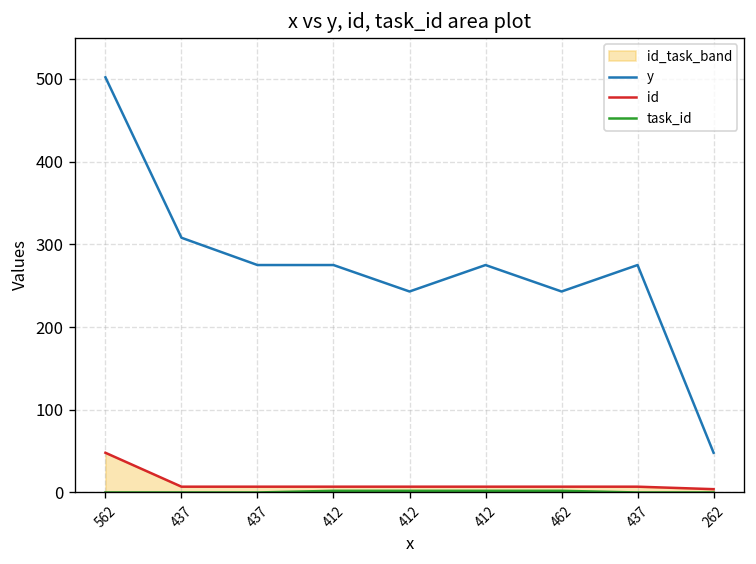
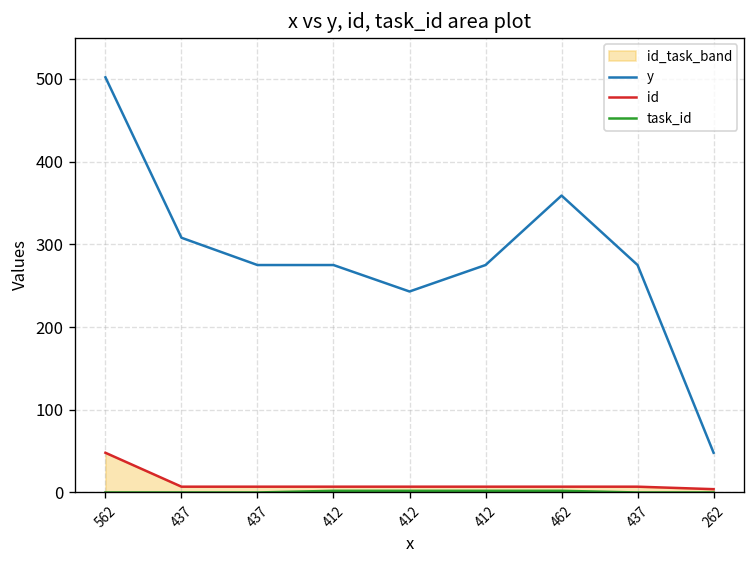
  {
    "y": {
      "562": 500,
-     "462": 240,
+     "462": 360,
      "262": 50
    },
    "id_task_band": {
      "562": 50,
      "462": 10,
      "262": 0
    },
    "task_id": {
      "562": 0,
      "462": 0,
      "262": 0
    }
  }
